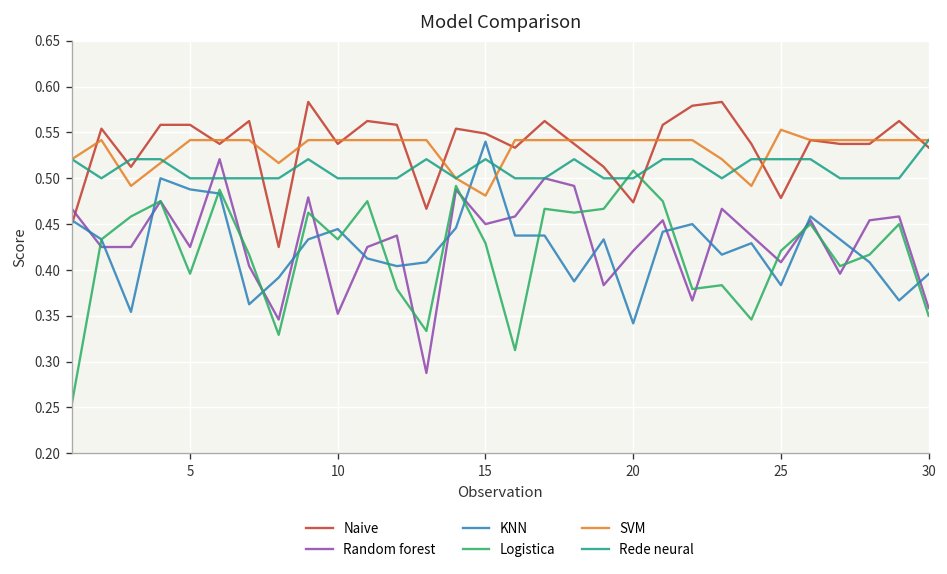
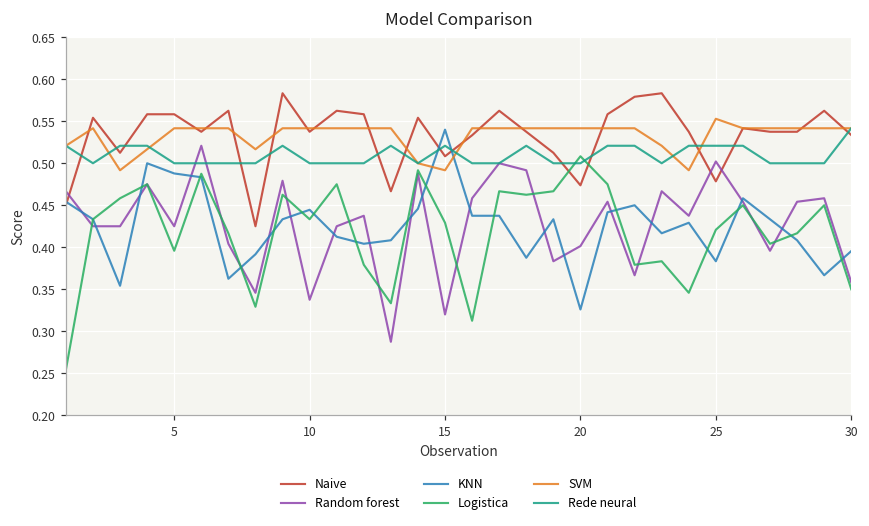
  {
    "Naive": {
      "5": 0.56,
      "10": 0.54,
-     "15": 0.55,
+     "15": 0.51,
      "20": 0.47,
      "25": 0.48,
      "30": 0.53
    },
    "Random forest": {
      "5": 0.43,
-     "10": 0.35,
-     "15": 0.45,
-     "20": 0.42,
-     "25": 0.41,
+     "10": 0.34,
+     "15": 0.32,
+     "20": 0.40,
+     "25": 0.50,
      "30": 0.36
    },
    "KNN": {
      "5": 0.49,
      "10": 0.44,
      "15": 0.54,
-     "20": 0.34,
+     "20": 0.33,
      "25": 0.38,
      "30": 0.40
    },
    "SVM": {
      "5": 0.54,
      "10": 0.54,
-     "15": 0.48,
+     "15": 0.49,
      "20": 0.54,
      "25": 0.55
    }
  }
